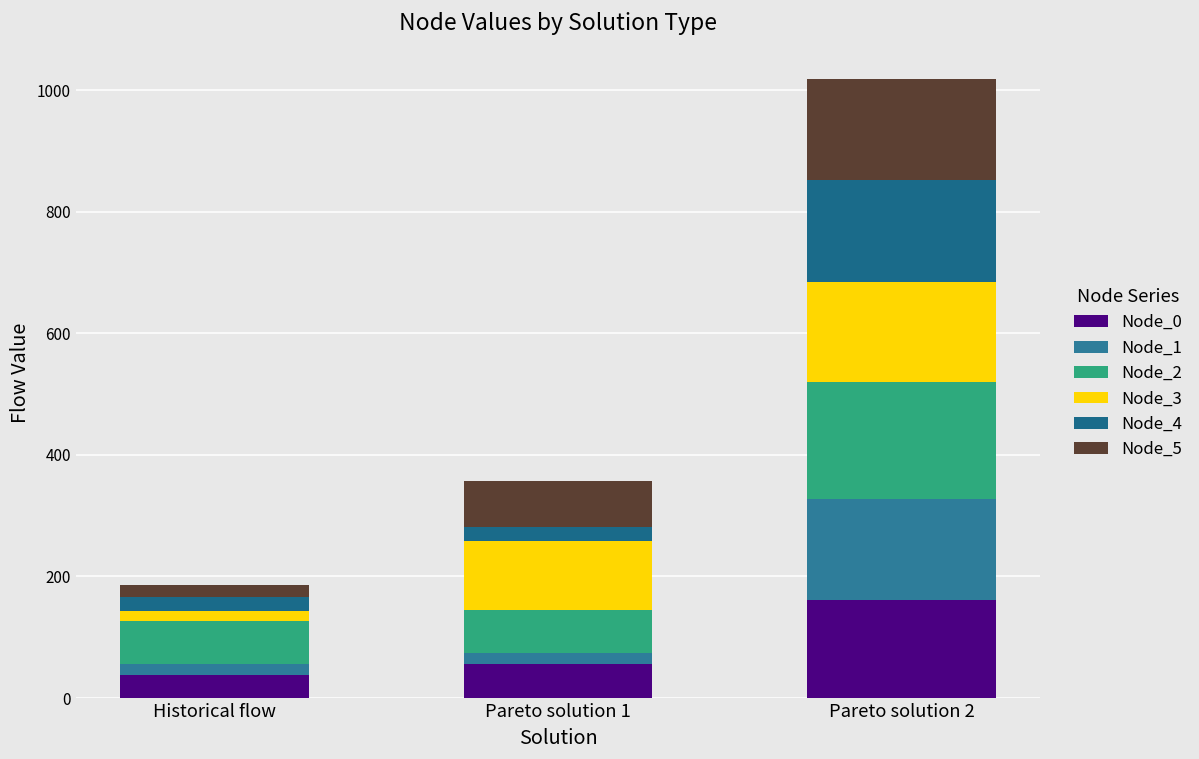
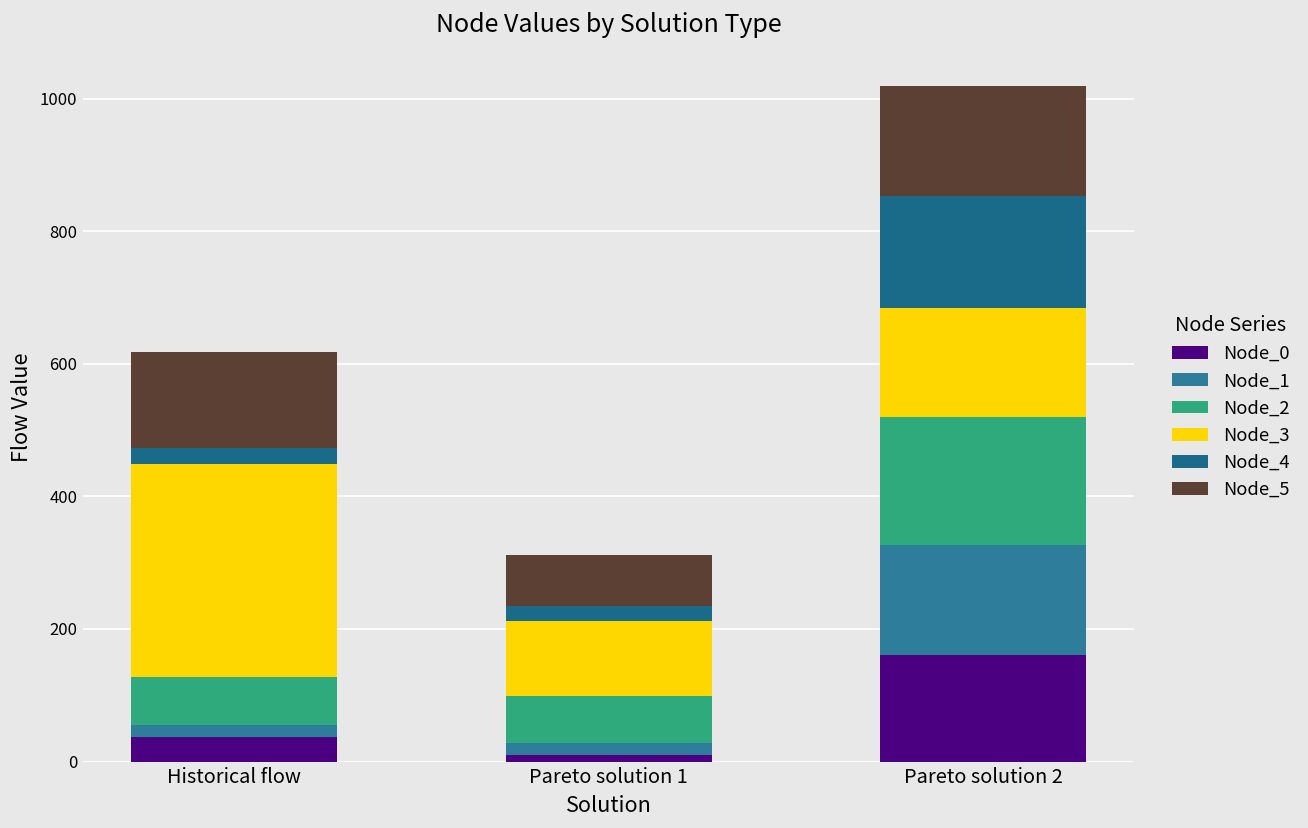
  {
    "Node_0": {
      "Historical flow": 40,
-     "Pareto solution 1": 60,
+     "Pareto solution 1": 10,
      "Pareto solution 2": 160
    },
    "Node_3": {
-     "Historical flow": 20,
+     "Historical flow": 320,
      "Pareto solution 1": 110,
      "Pareto solution 2": 160
    },
    "Node_5": {
-     "Historical flow": 20,
+     "Historical flow": 140,
      "Pareto solution 1": 80,
      "Pareto solution 2": 170
    }
  }
